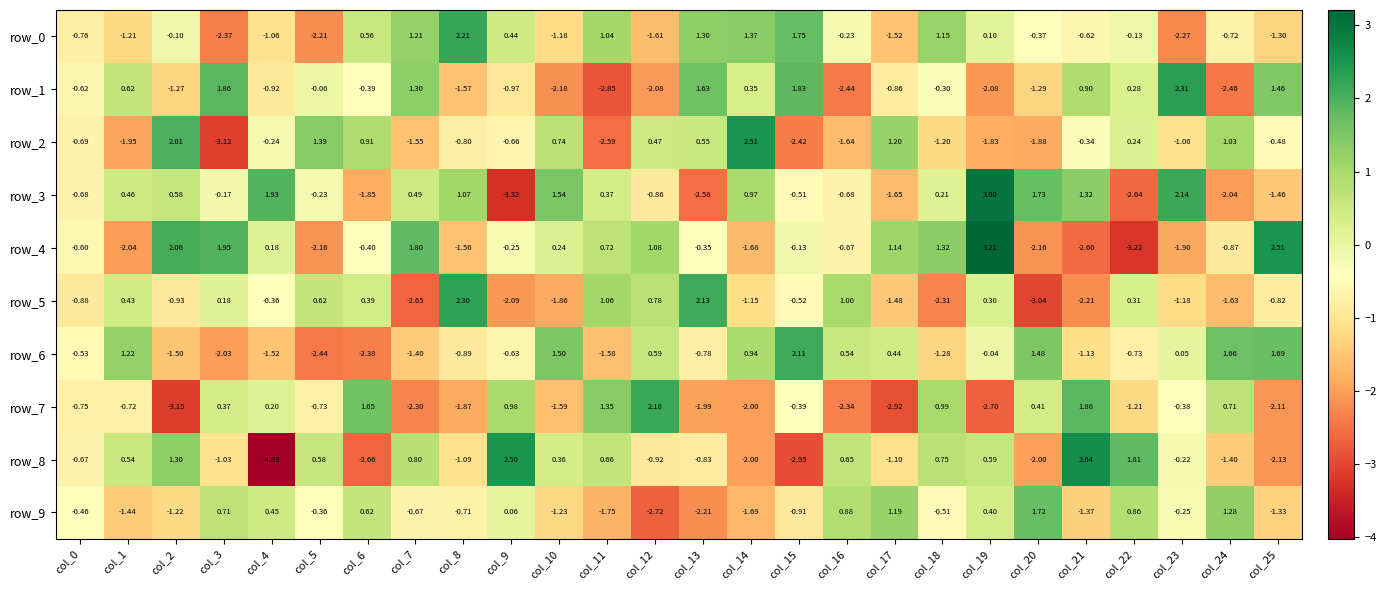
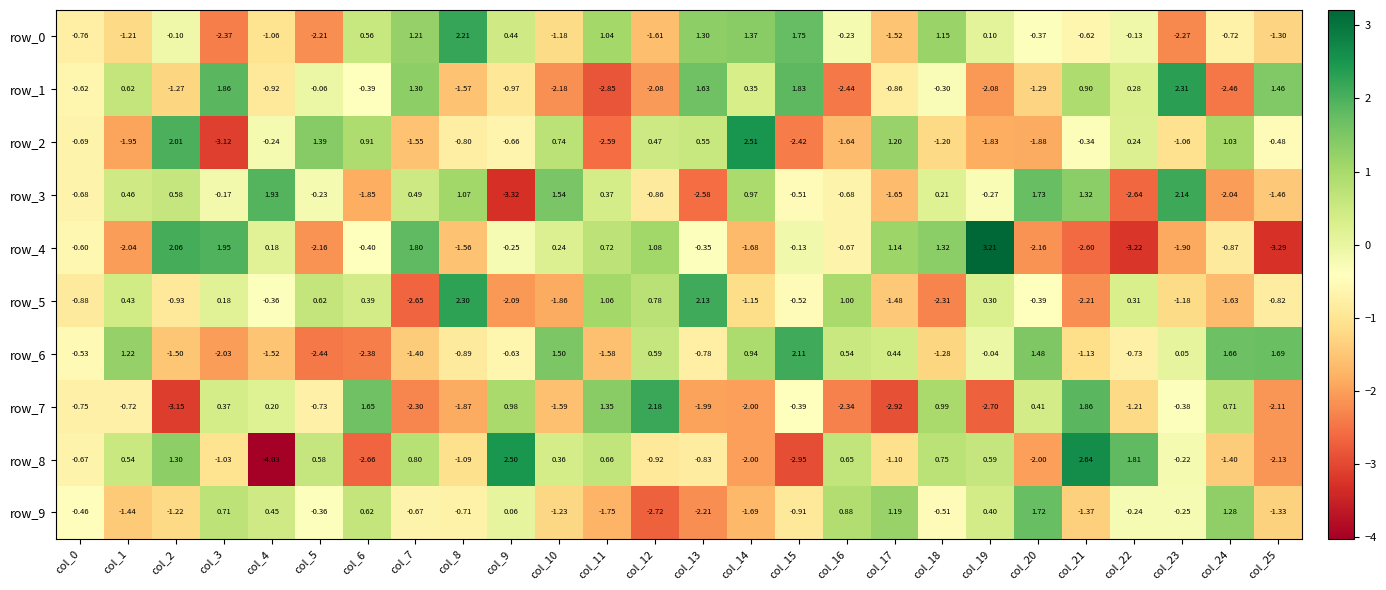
  {
    "row_3": {
      "col_0": -0.68,
      "col_1": 0.46,
      "col_2": 0.58,
      "col_3": -0.17,
      "col_4": 1.93,
      "col_5": -0.23,
      "col_6": -1.85,
      "col_7": 0.49,
      "col_8": 1.07,
      "col_9": -3.32,
      "col_10": 1.54,
      "col_11": 0.37,
      "col_12": -0.86,
      "col_13": -2.58,
      "col_14": 0.97,
      "col_15": -0.51,
      "col_16": -0.68,
      "col_17": -1.65,
      "col_18": 0.21,
-     "col_19": 3.00,
+     "col_19": -0.27,
      "col_20": 1.73,
      "col_21": 1.32,
      "col_22": -2.64,
      "col_23": 2.14,
      "col_24": -2.04,
      "col_25": -1.46
    },
    "row_4": {
      "col_0": -0.60,
      "col_1": -2.04,
      "col_2": 2.06,
      "col_3": 1.95,
      "col_4": 0.18,
      "col_5": -2.16,
      "col_6": -0.40,
      "col_7": 1.80,
      "col_8": -1.56,
      "col_9": -0.25,
      "col_10": 0.24,
      "col_11": 0.72,
      "col_12": 1.08,
      "col_13": -0.35,
      "col_14": -1.68,
      "col_15": -0.13,
      "col_16": -0.67,
      "col_17": 1.14,
      "col_18": 1.32,
      "col_19": 3.21,
      "col_20": -2.16,
      "col_21": -2.60,
      "col_22": -3.22,
      "col_23": -1.90,
      "col_24": -0.87,
-     "col_25": 2.51
+     "col_25": -3.29
    },
    "row_5": {
      "col_0": -0.88,
      "col_1": 0.43,
      "col_2": -0.93,
      "col_3": 0.18,
      "col_4": -0.36,
      "col_5": 0.62,
      "col_6": 0.39,
      "col_7": -2.65,
      "col_8": 2.30,
      "col_9": -2.09,
      "col_10": -1.86,
      "col_11": 1.06,
      "col_12": 0.78,
      "col_13": 2.13,
      "col_14": -1.15,
      "col_15": -0.52,
      "col_16": 1.00,
      "col_17": -1.48,
      "col_18": -2.31,
      "col_19": 0.30,
-     "col_20": -3.04,
+     "col_20": -0.39,
      "col_21": -2.21,
      "col_22": 0.31,
      "col_23": -1.18,
      "col_24": -1.63,
      "col_25": -0.82
    },
    "row_9": {
      "col_0": -0.46,
      "col_1": -1.44,
      "col_2": -1.22,
      "col_3": 0.71,
      "col_4": 0.45,
      "col_5": -0.36,
      "col_6": 0.62,
      "col_7": -0.67,
      "col_8": -0.71,
      "col_9": 0.06,
      "col_10": -1.23,
      "col_11": -1.75,
      "col_12": -2.72,
      "col_13": -2.21,
      "col_14": -1.69,
      "col_15": -0.91,
      "col_16": 0.88,
      "col_17": 1.19,
      "col_18": -0.51,
      "col_19": 0.40,
      "col_20": 1.72,
      "col_21": -1.37,
-     "col_22": 0.86,
+     "col_22": -0.24,
      "col_23": -0.25,
      "col_24": 1.28,
      "col_25": -1.33
    }
  }
